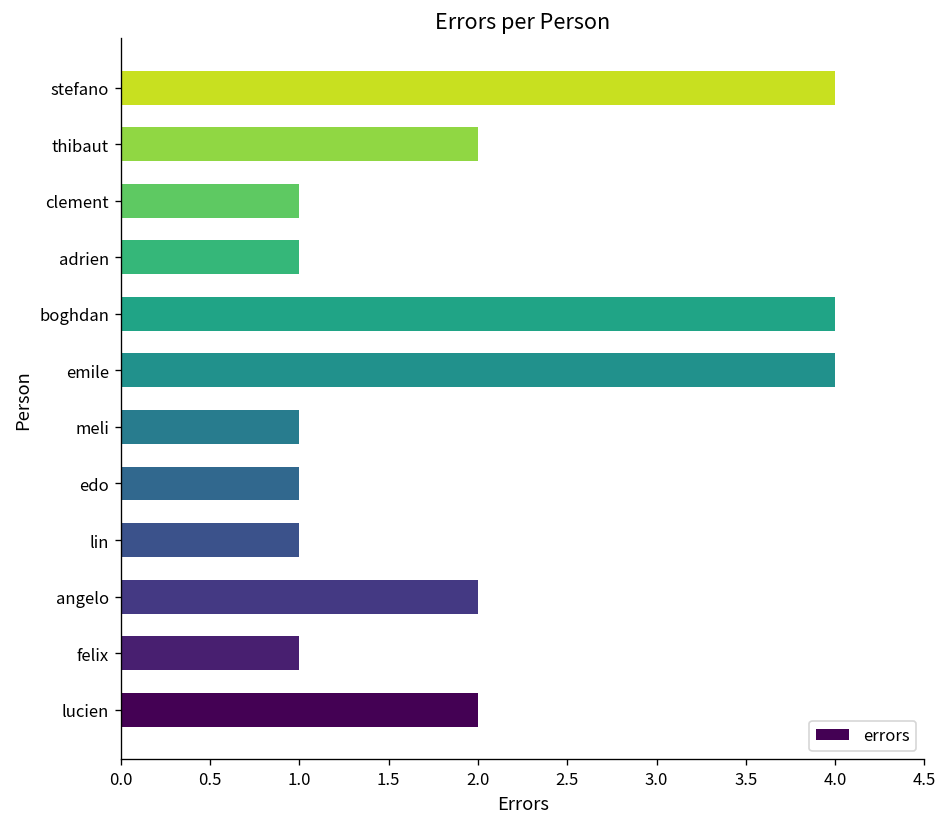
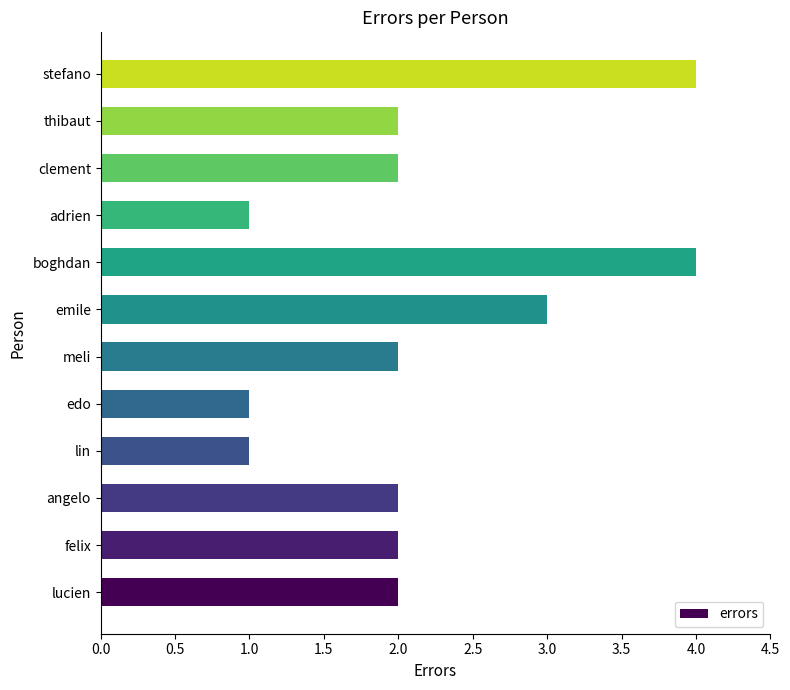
  {
    "stefano": 4,
    "thibaut": 2,
-   "clement": 1,
+   "clement": 2,
    "adrien": 1,
    "boghdan": 4,
-   "emile": 4,
-   "meli": 1,
+   "emile": 3,
+   "meli": 2,
    "edo": 1,
    "lin": 1,
    "angelo": 2,
-   "felix": 1,
+   "felix": 2,
    "lucien": 2
  }
